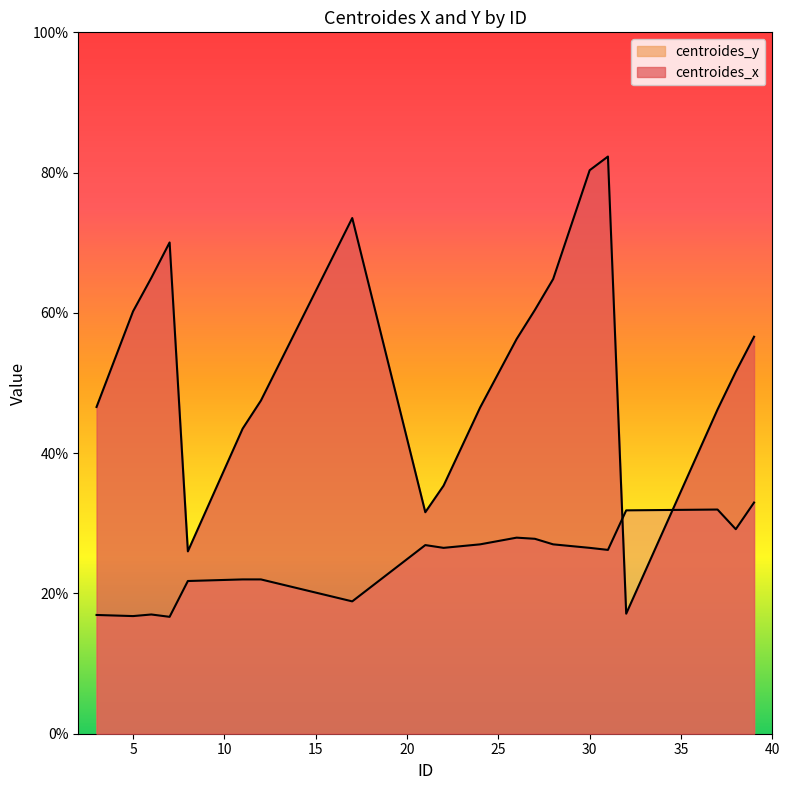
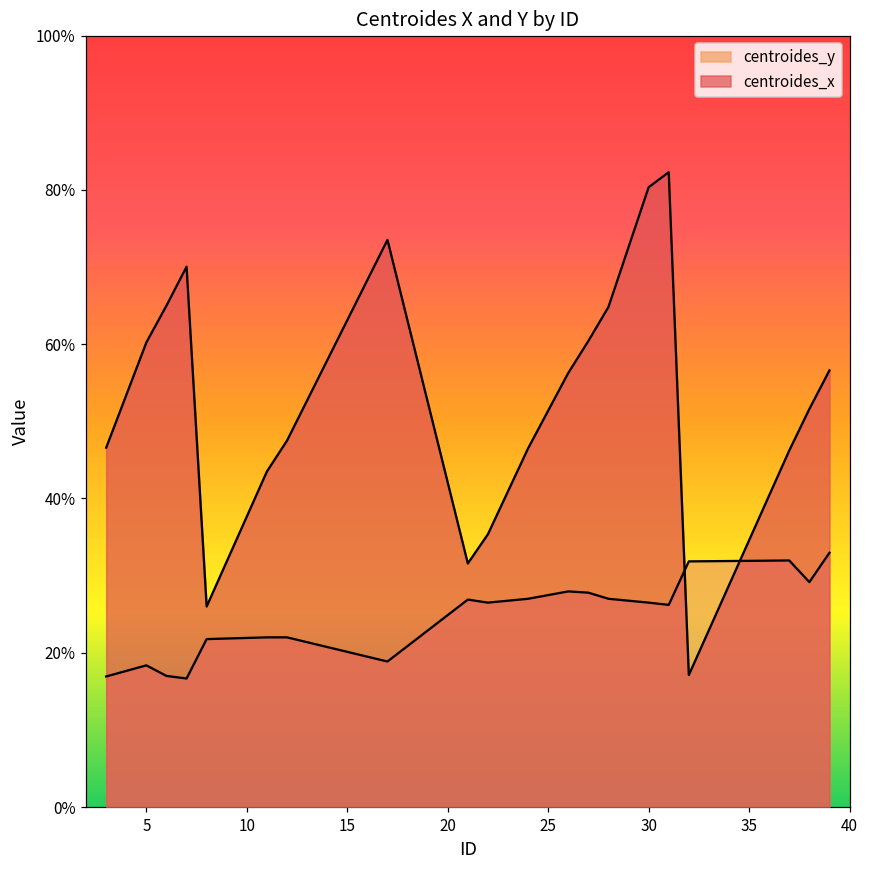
  {
    "centroides_y": {
-     "5": "17%",
+     "5": "18%",
      "30": "27%"
    },
    "centroides_x": {
      "5": "60%",
      "30": "80%"
    }
  }
